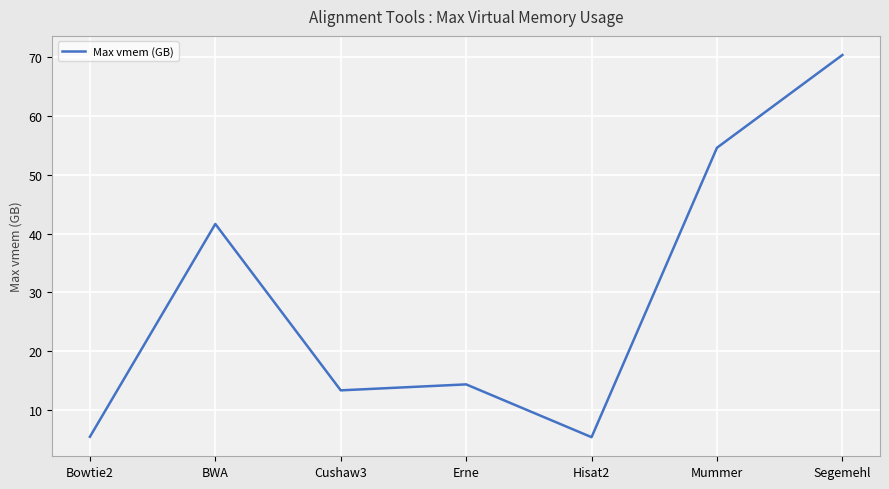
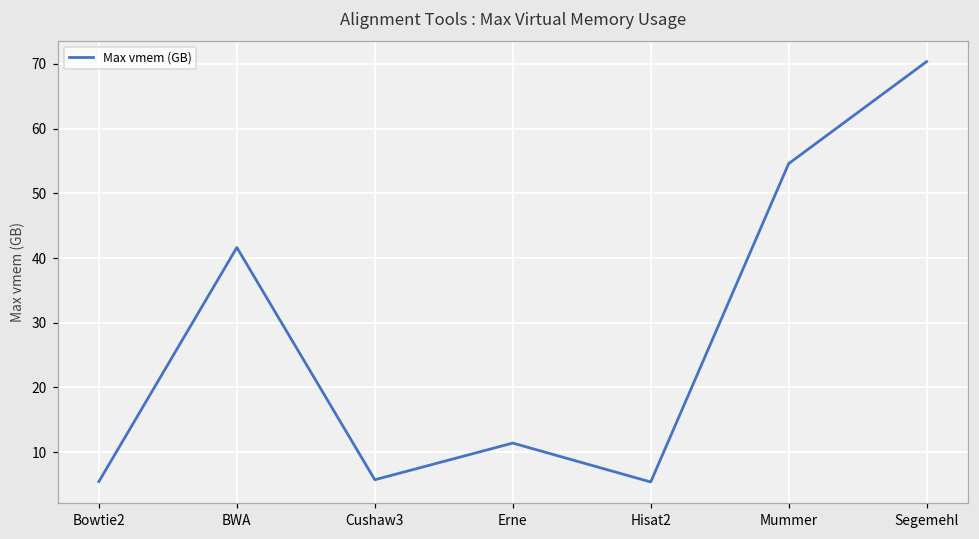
  {
    "Bowtie2": 5,
    "BWA": 42,
-   "Cushaw3": 13,
-   "Erne": 14,
+   "Cushaw3": 6,
+   "Erne": 11,
    "Hisat2": 5,
    "Mummer": 55,
    "Segemehl": 70
  }
